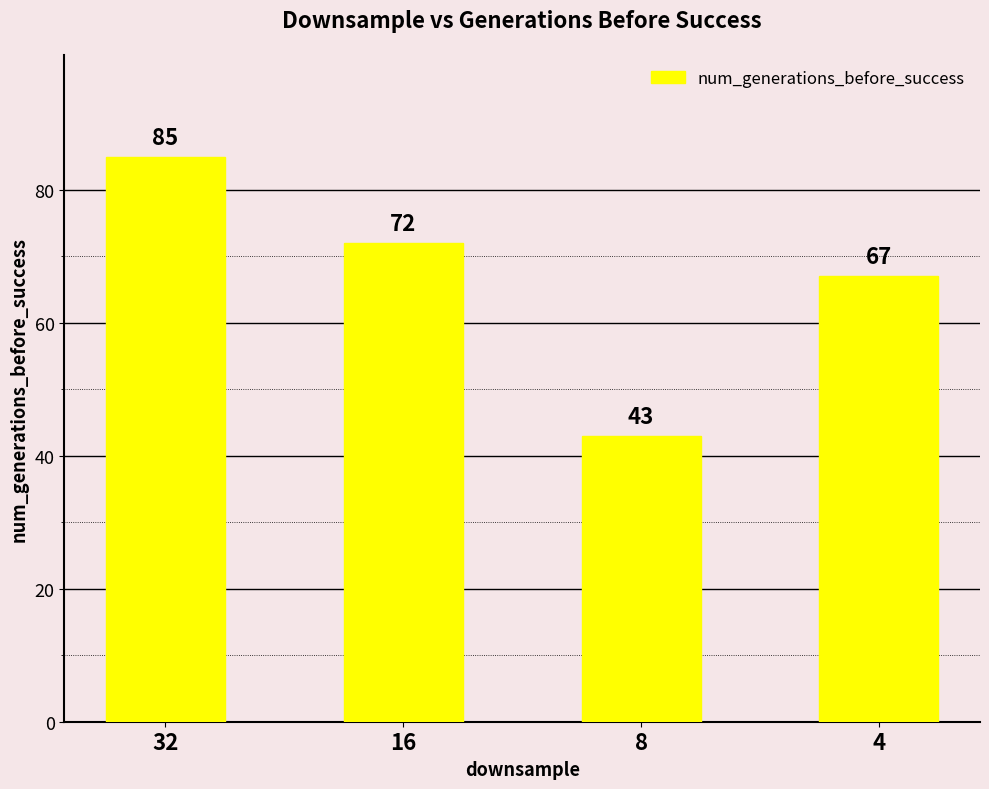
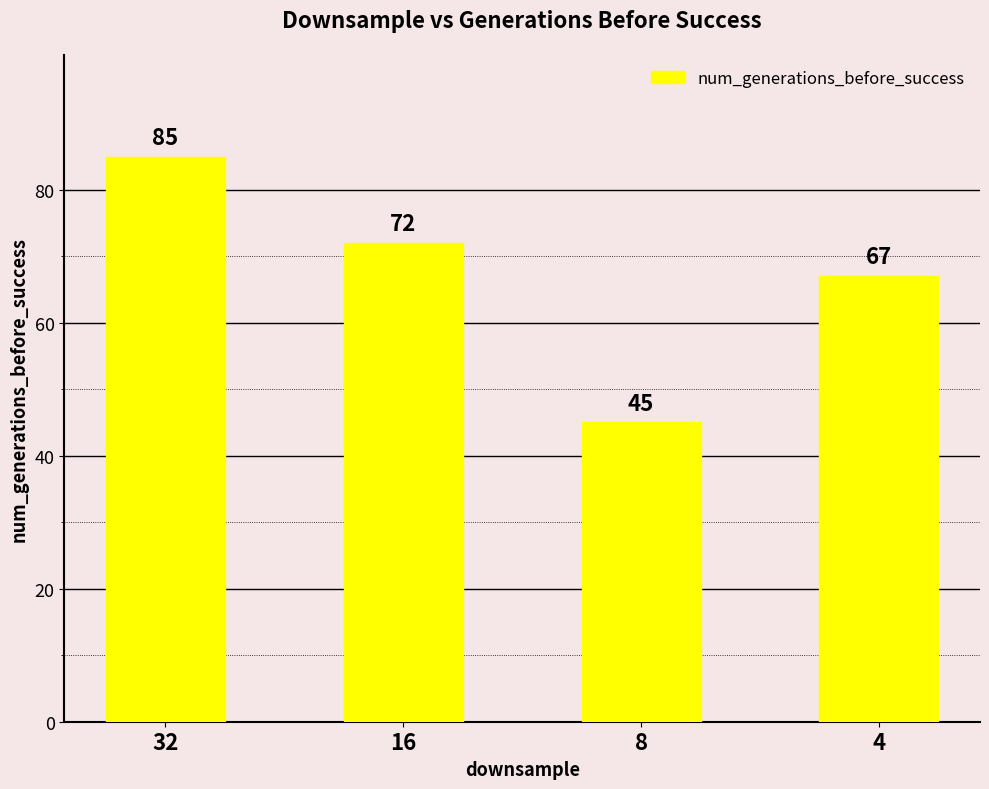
  {
    "32": 85,
    "16": 72,
-   "8": 43,
+   "8": 45,
    "4": 67
  }
